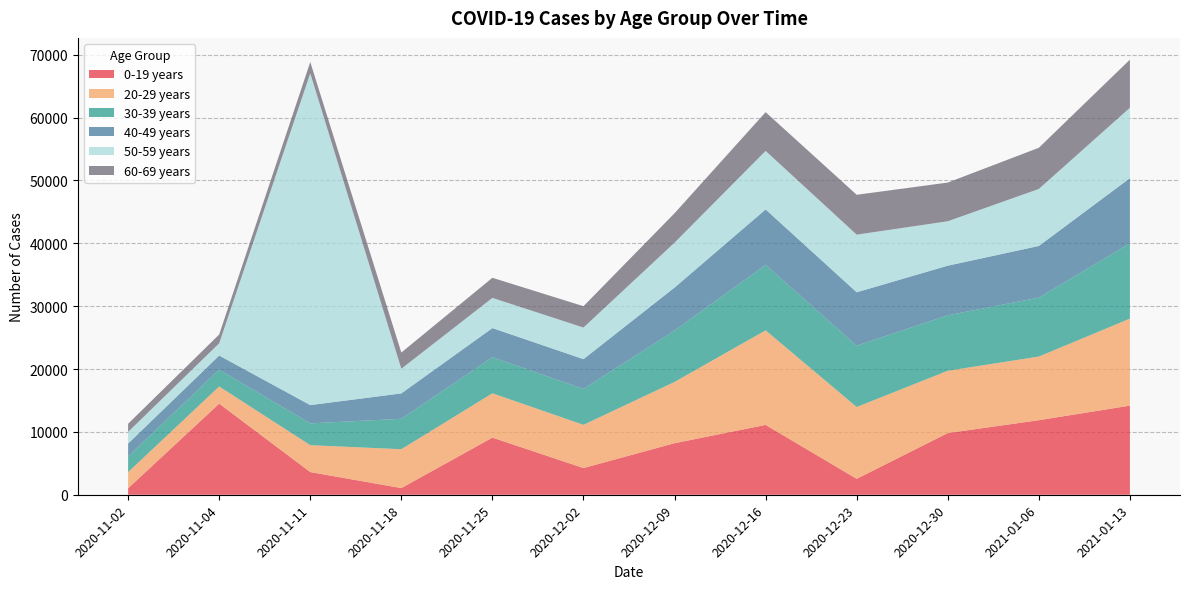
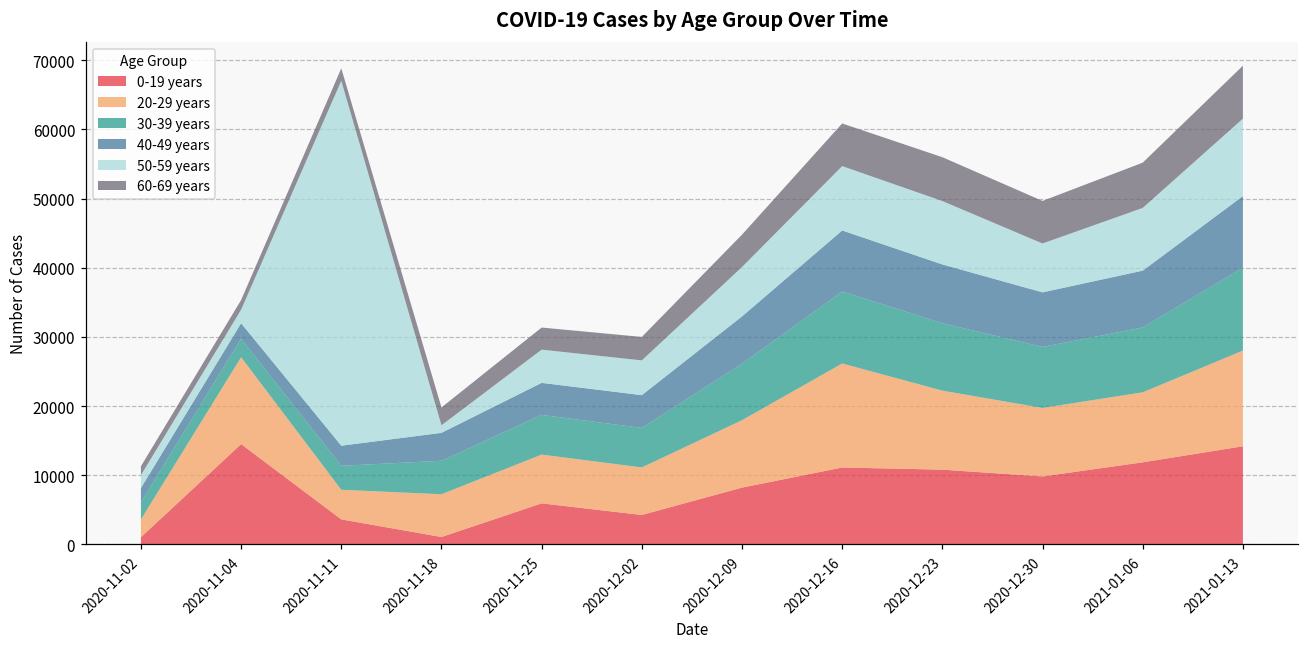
  {
    "0-19 years": {
      "2020-11-02": 1000,
      "2020-11-04": 14000,
      "2020-11-11": 4000,
      "2020-11-18": 1000,
-     "2020-11-25": 9000,
+     "2020-11-25": 6000,
      "2020-12-02": 4000,
      "2020-12-09": 8000,
      "2020-12-16": 11000,
-     "2020-12-23": 3000,
+     "2020-12-23": 11000,
      "2020-12-30": 10000,
      "2021-01-06": 12000,
      "2021-01-13": 14000
    },
    "20-29 years": {
      "2020-11-02": 3000,
-     "2020-11-04": 3000,
+     "2020-11-04": 13000,
      "2020-11-11": 4000,
      "2020-11-18": 6000,
      "2020-11-25": 7000,
      "2020-12-02": 7000,
      "2020-12-09": 10000,
      "2020-12-16": 15000,
      "2020-12-23": 11000,
      "2020-12-30": 10000,
      "2021-01-06": 10000,
      "2021-01-13": 14000
    },
    "50-59 years": {
      "2020-11-02": 2000,
      "2020-11-04": 2000,
      "2020-11-11": 53000,
-     "2020-11-18": 4000,
+     "2020-11-18": 1000,
      "2020-11-25": 5000,
      "2020-12-02": 5000,
      "2020-12-09": 7000,
      "2020-12-16": 9000,
      "2020-12-23": 9000,
      "2020-12-30": 7000,
      "2021-01-06": 9000,
      "2021-01-13": 11000
    }
  }
